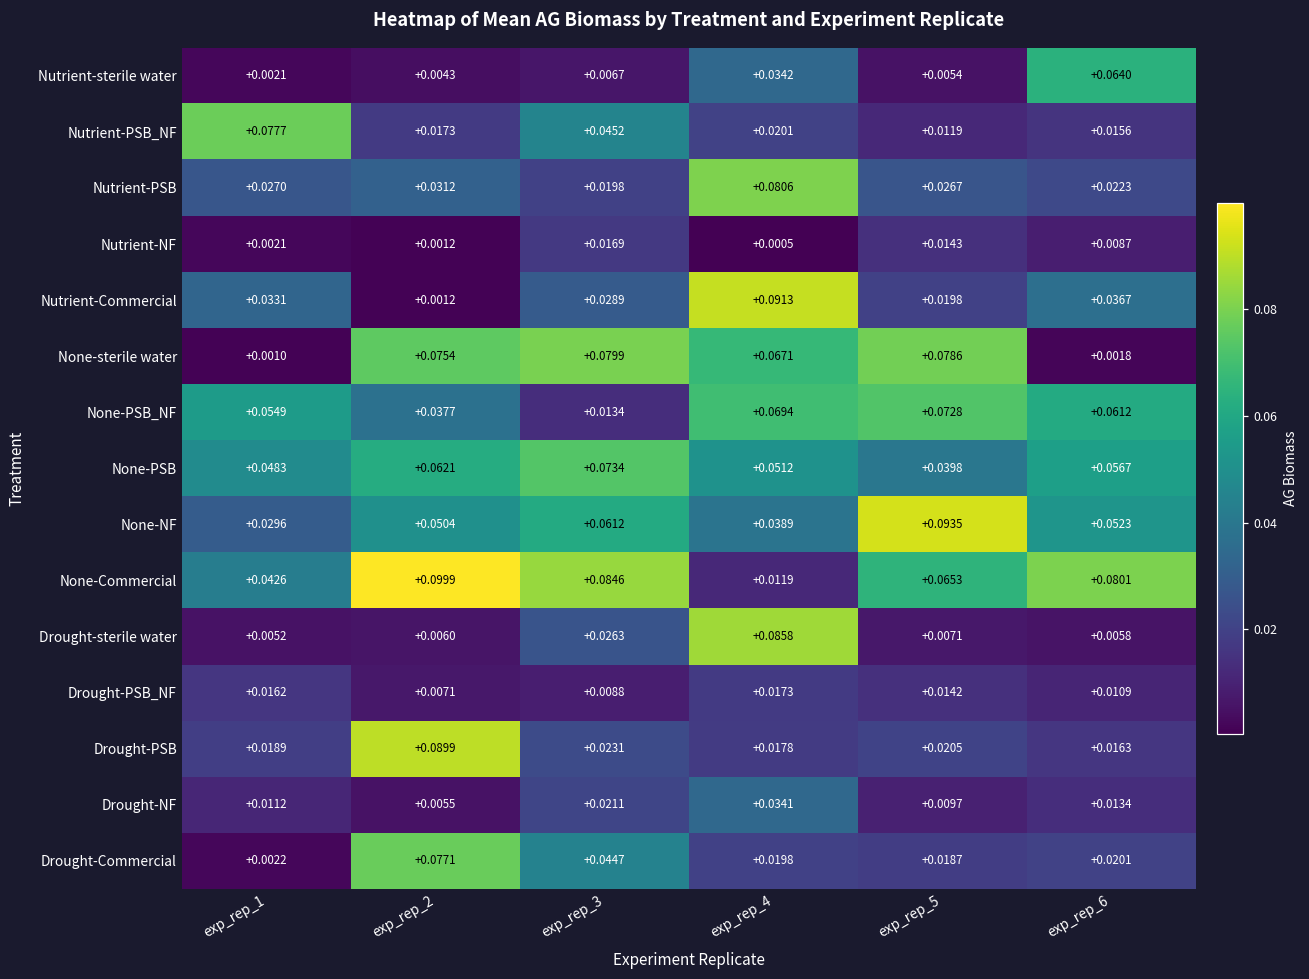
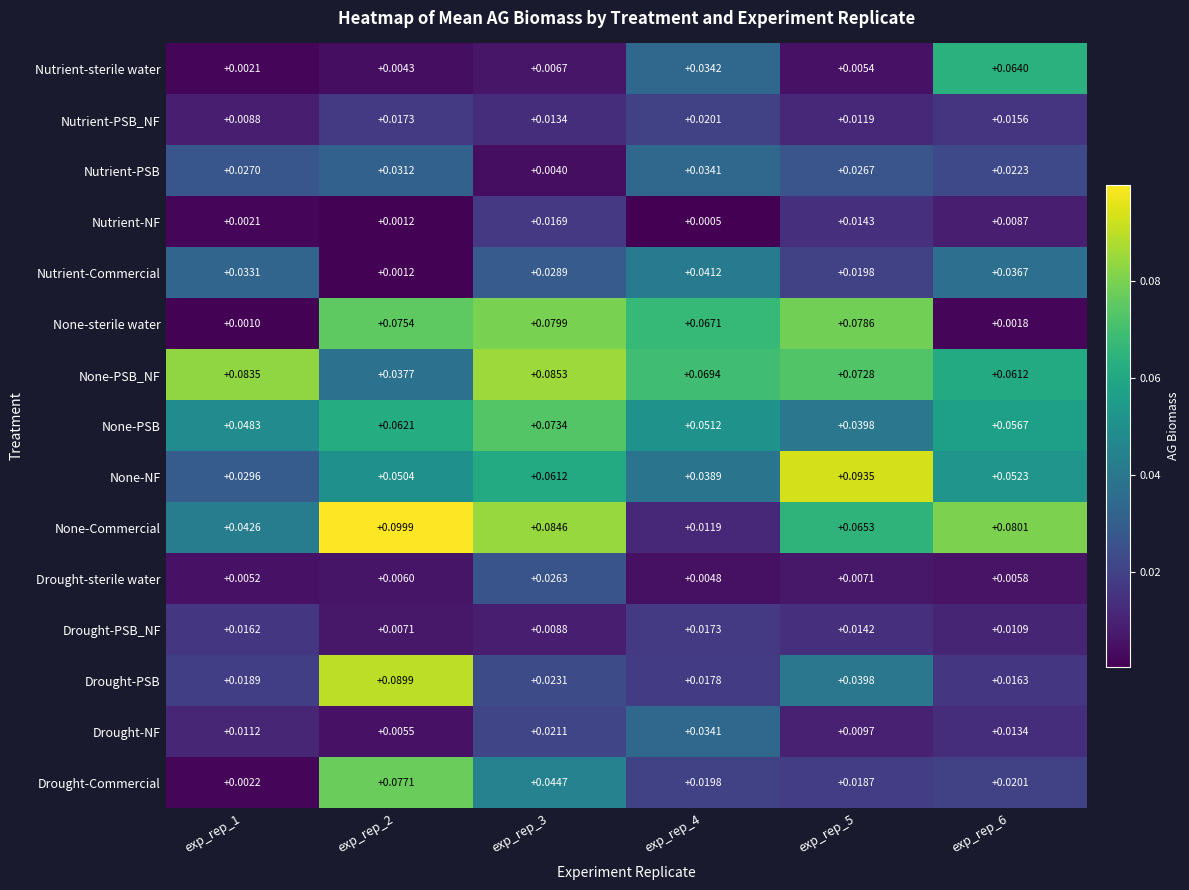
  {
    "Nutrient-sterile water": {
      "exp_rep_1": "+0.0021",
      "exp_rep_2": "+0.0043",
      "exp_rep_3": "+0.0067",
      "exp_rep_4": "+0.0342",
      "exp_rep_5": "+0.0054",
      "exp_rep_6": "+0.0640"
    },
    "Nutrient-PSB_NF": {
-     "exp_rep_1": "+0.0777",
+     "exp_rep_1": "+0.0088",
      "exp_rep_2": "+0.0173",
-     "exp_rep_3": "+0.0452",
+     "exp_rep_3": "+0.0134",
      "exp_rep_4": "+0.0201",
      "exp_rep_5": "+0.0119",
      "exp_rep_6": "+0.0156"
    },
    "Nutrient-PSB": {
      "exp_rep_1": "+0.0270",
      "exp_rep_2": "+0.0312",
-     "exp_rep_3": "+0.0198",
-     "exp_rep_4": "+0.0806",
+     "exp_rep_3": "+0.0040",
+     "exp_rep_4": "+0.0341",
      "exp_rep_5": "+0.0267",
      "exp_rep_6": "+0.0223"
    },
    "Nutrient-NF": {
      "exp_rep_1": "+0.0021",
      "exp_rep_2": "+0.0012",
      "exp_rep_3": "+0.0169",
      "exp_rep_4": "+0.0005",
      "exp_rep_5": "+0.0143",
      "exp_rep_6": "+0.0087"
    },
    "Nutrient-Commercial": {
      "exp_rep_1": "+0.0331",
      "exp_rep_2": "+0.0012",
      "exp_rep_3": "+0.0289",
-     "exp_rep_4": "+0.0913",
+     "exp_rep_4": "+0.0412",
      "exp_rep_5": "+0.0198",
      "exp_rep_6": "+0.0367"
    },
    "None-sterile water": {
      "exp_rep_1": "+0.0010",
      "exp_rep_2": "+0.0754",
      "exp_rep_3": "+0.0799",
      "exp_rep_4": "+0.0671",
      "exp_rep_5": "+0.0786",
      "exp_rep_6": "+0.0018"
    },
    "None-PSB_NF": {
-     "exp_rep_1": "+0.0549",
+     "exp_rep_1": "+0.0835",
      "exp_rep_2": "+0.0377",
-     "exp_rep_3": "+0.0134",
+     "exp_rep_3": "+0.0853",
      "exp_rep_4": "+0.0694",
      "exp_rep_5": "+0.0728",
      "exp_rep_6": "+0.0612"
    },
    "None-PSB": {
      "exp_rep_1": "+0.0483",
      "exp_rep_2": "+0.0621",
      "exp_rep_3": "+0.0734",
      "exp_rep_4": "+0.0512",
      "exp_rep_5": "+0.0398",
      "exp_rep_6": "+0.0567"
    },
    "None-NF": {
      "exp_rep_1": "+0.0296",
      "exp_rep_2": "+0.0504",
      "exp_rep_3": "+0.0612",
      "exp_rep_4": "+0.0389",
      "exp_rep_5": "+0.0935",
      "exp_rep_6": "+0.0523"
    },
    "None-Commercial": {
      "exp_rep_1": "+0.0426",
      "exp_rep_2": "+0.0999",
      "exp_rep_3": "+0.0846",
      "exp_rep_4": "+0.0119",
      "exp_rep_5": "+0.0653",
      "exp_rep_6": "+0.0801"
    },
    "Drought-sterile water": {
      "exp_rep_1": "+0.0052",
      "exp_rep_2": "+0.0060",
      "exp_rep_3": "+0.0263",
-     "exp_rep_4": "+0.0858",
+     "exp_rep_4": "+0.0048",
      "exp_rep_5": "+0.0071",
      "exp_rep_6": "+0.0058"
    },
    "Drought-PSB_NF": {
      "exp_rep_1": "+0.0162",
      "exp_rep_2": "+0.0071",
      "exp_rep_3": "+0.0088",
      "exp_rep_4": "+0.0173",
      "exp_rep_5": "+0.0142",
      "exp_rep_6": "+0.0109"
    },
    "Drought-PSB": {
      "exp_rep_1": "+0.0189",
      "exp_rep_2": "+0.0899",
      "exp_rep_3": "+0.0231",
      "exp_rep_4": "+0.0178",
-     "exp_rep_5": "+0.0205",
+     "exp_rep_5": "+0.0398",
      "exp_rep_6": "+0.0163"
    },
    "Drought-NF": {
      "exp_rep_1": "+0.0112",
      "exp_rep_2": "+0.0055",
      "exp_rep_3": "+0.0211",
      "exp_rep_4": "+0.0341",
      "exp_rep_5": "+0.0097",
      "exp_rep_6": "+0.0134"
    },
    "Drought-Commercial": {
      "exp_rep_1": "+0.0022",
      "exp_rep_2": "+0.0771",
      "exp_rep_3": "+0.0447",
      "exp_rep_4": "+0.0198",
      "exp_rep_5": "+0.0187",
      "exp_rep_6": "+0.0201"
    }
  }
